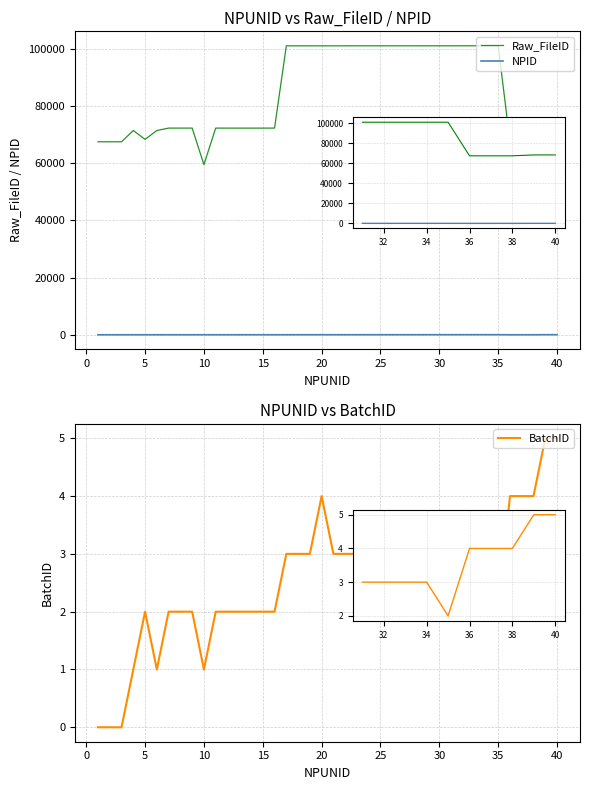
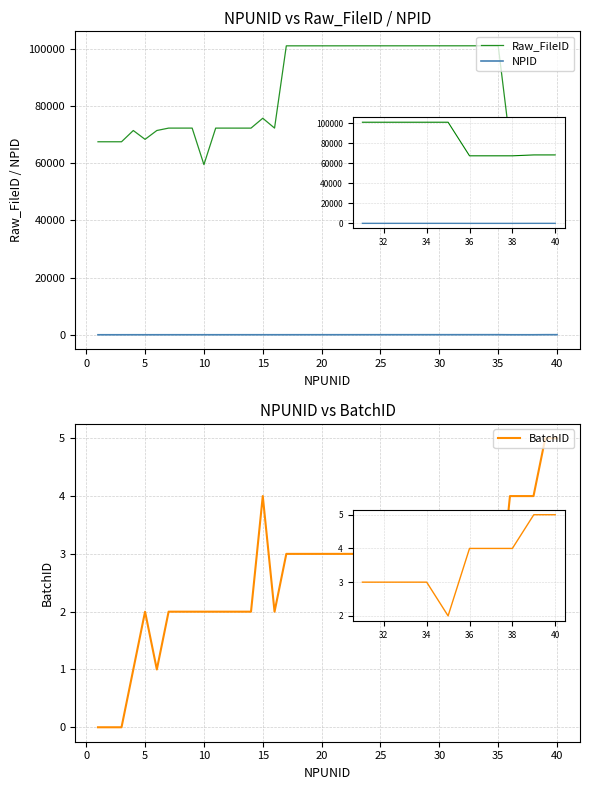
  {
    "NPUNID vs Raw_FileID / NPID": {
      "Raw_FileID": {
        "5": 68000,
        "10": 60000,
-       "15": 72000,
+       "15": 76000,
        "20": 101000,
        "25": 101000,
        "30": 101000,
        "40": 68000
      },
      "NPID": {
        "5": 0,
        "10": 0,
        "15": 0,
        "20": 0,
        "25": 0,
        "30": 0,
        "35": 0,
        "40": 0
      }
    },
    "NPUNID vs BatchID": {
      "5": 2,
-     "10": 1,
-     "15": 2,
-     "20": 4,
+     "10": 2,
+     "15": 4,
+     "20": 3,
      "25": 2,
      "30": 3,
      "35": 2
    }
  }
